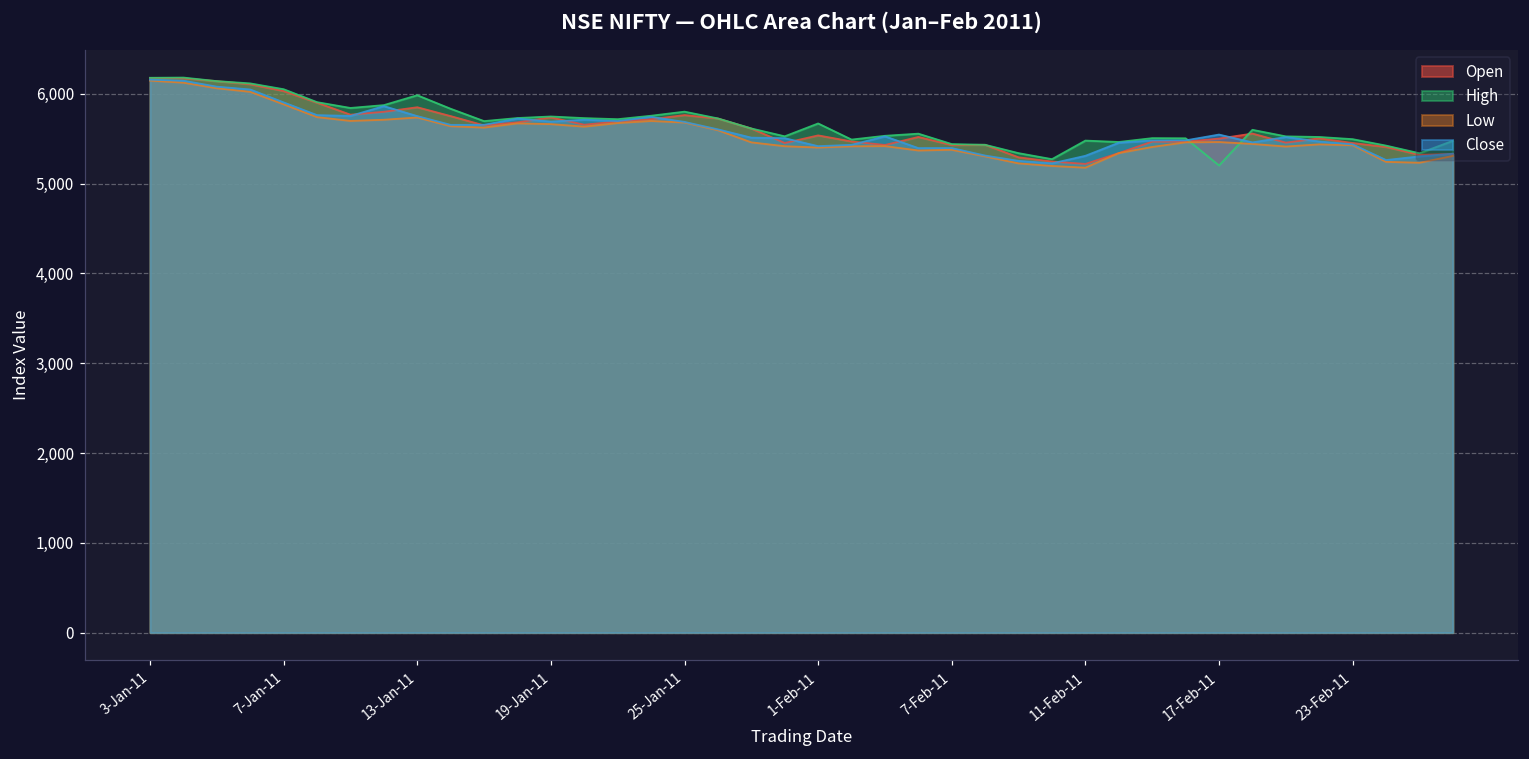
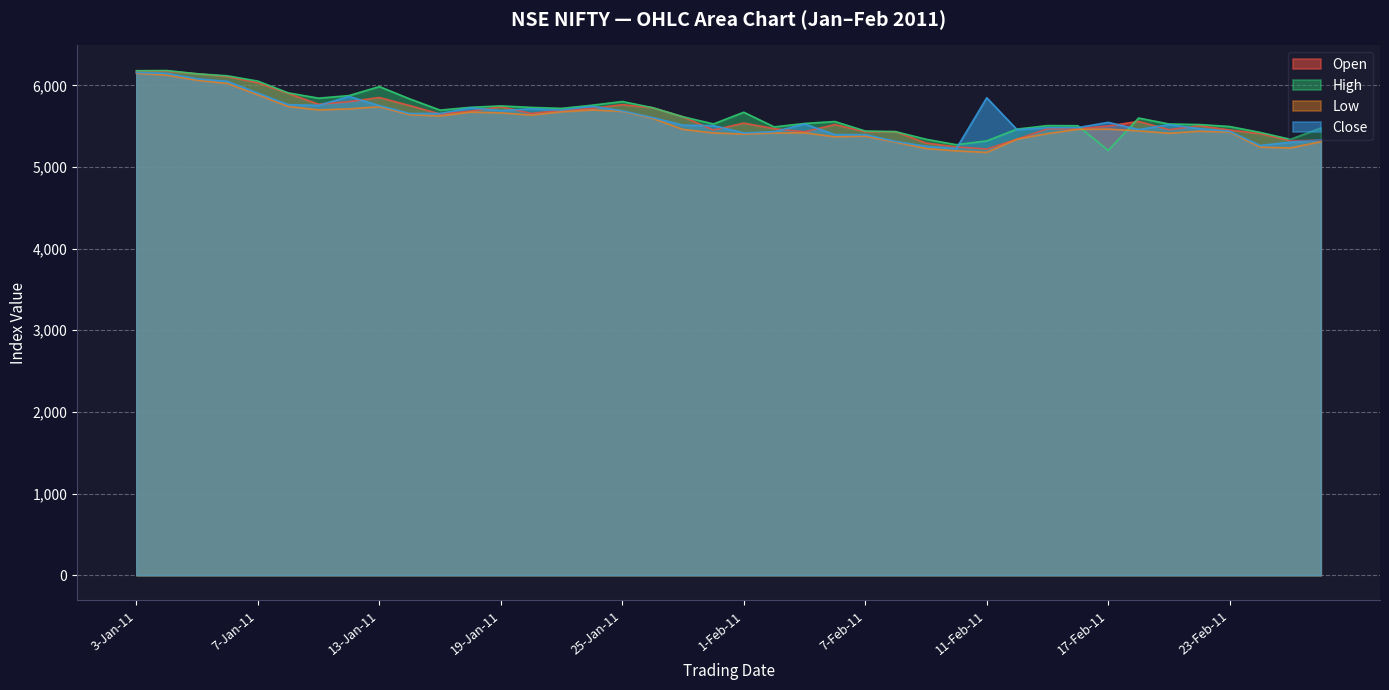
  {
    "High": {
      "13-Jan-11": "6,000",
      "25-Jan-11": "5,800",
      "1-Feb-11": "5,700",
-     "11-Feb-11": "5,500",
+     "11-Feb-11": "5,300",
      "17-Feb-11": "5,200",
      "23-Feb-11": "5,500"
    },
    "Close": {
-     "11-Feb-11": "5,300",
+     "11-Feb-11": "5,800",
      "17-Feb-11": "5,500"
    }
  }
